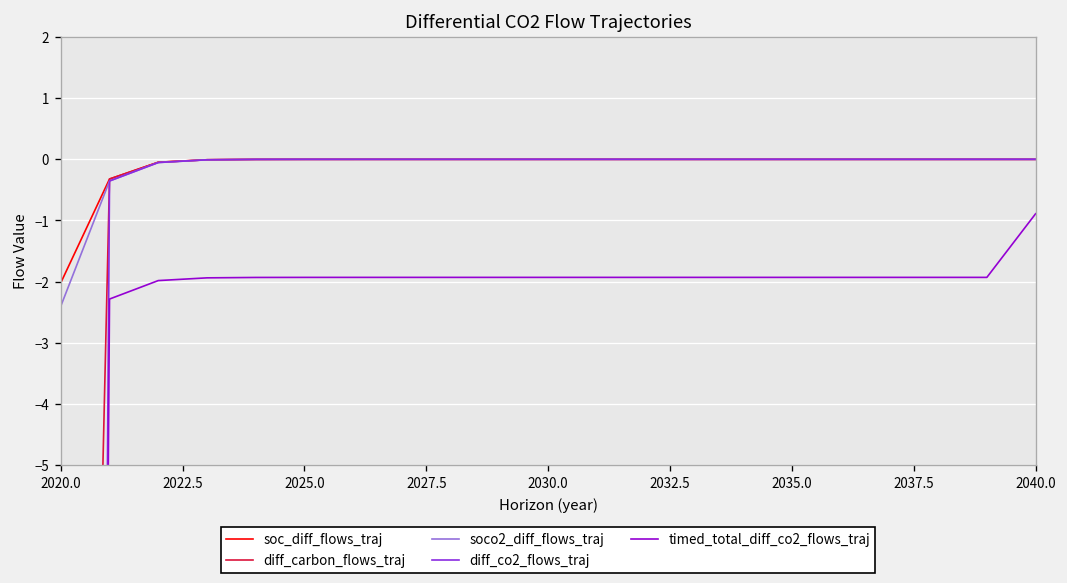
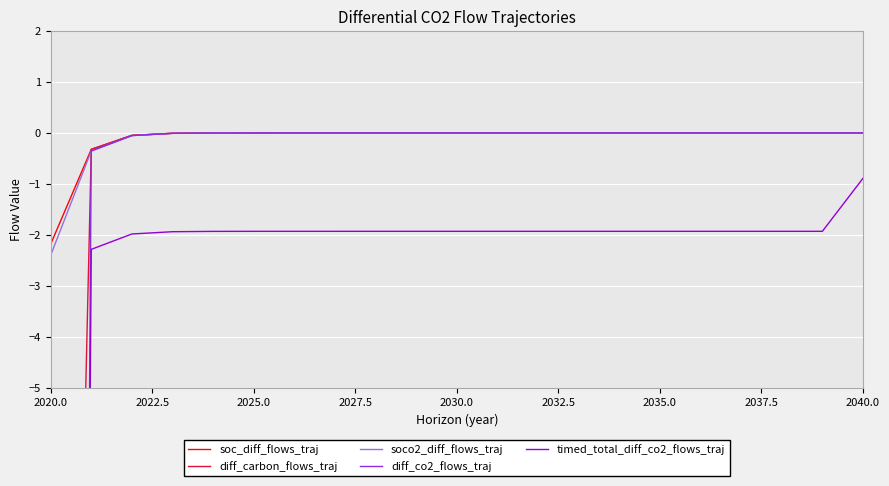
  {
    "soc_diff_flows_traj": {
-     "2020.0": -2.0
+     "2020.0": -2.2
    },
    "soco2_diff_flows_traj": {
      "2020.0": -2.4
    }
  }
